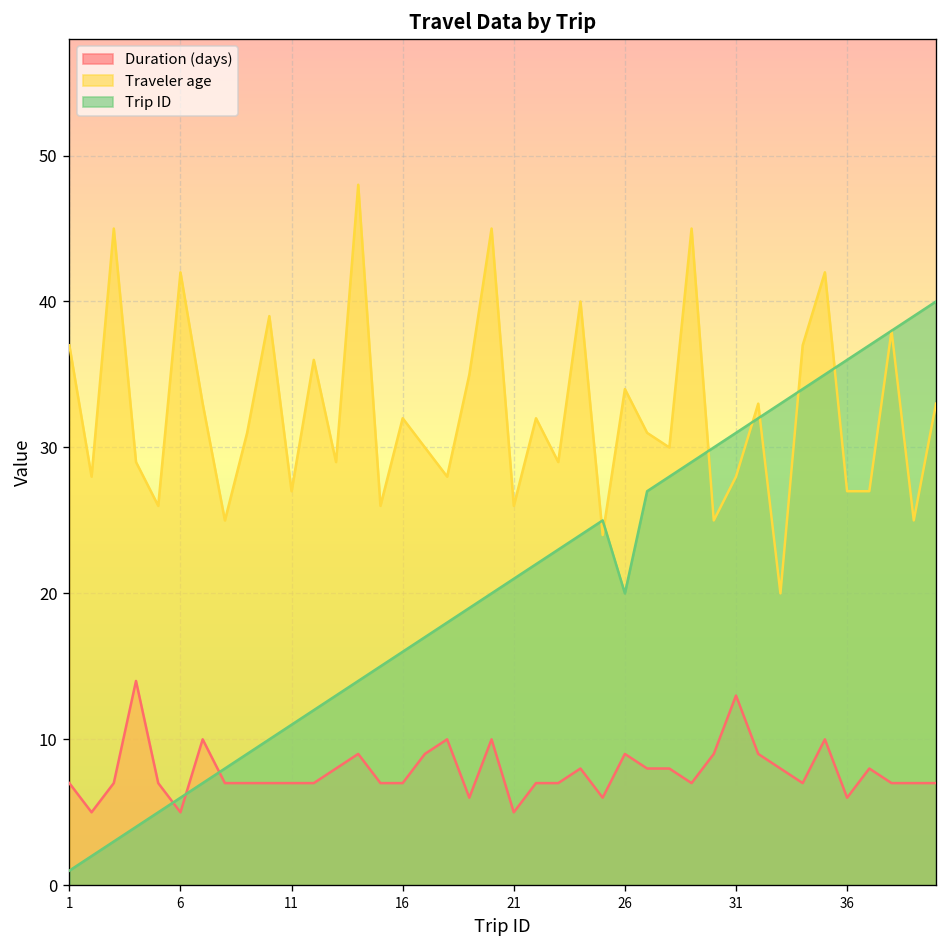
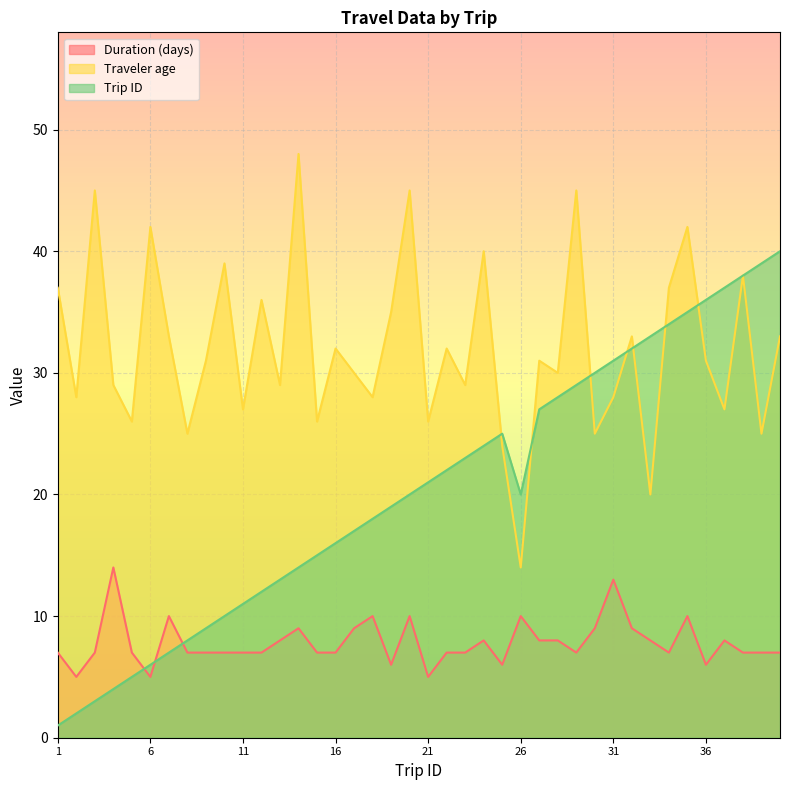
  {
    "Duration (days)": {
      "1": 7,
      "6": 5,
      "11": 7,
      "16": 7,
      "21": 5,
-     "26": 9,
+     "26": 10,
      "31": 13,
      "36": 6
    },
    "Traveler age": {
      "1": 37,
      "6": 42,
      "11": 27,
      "16": 32,
      "21": 26,
-     "26": 34,
+     "26": 14,
      "31": 28,
-     "36": 27
+     "36": 31
    },
    "Trip ID": {
      "1": 1,
      "6": 6,
      "11": 11,
      "16": 16,
      "21": 21,
      "26": 20,
      "31": 31,
      "36": 36
    }
  }
